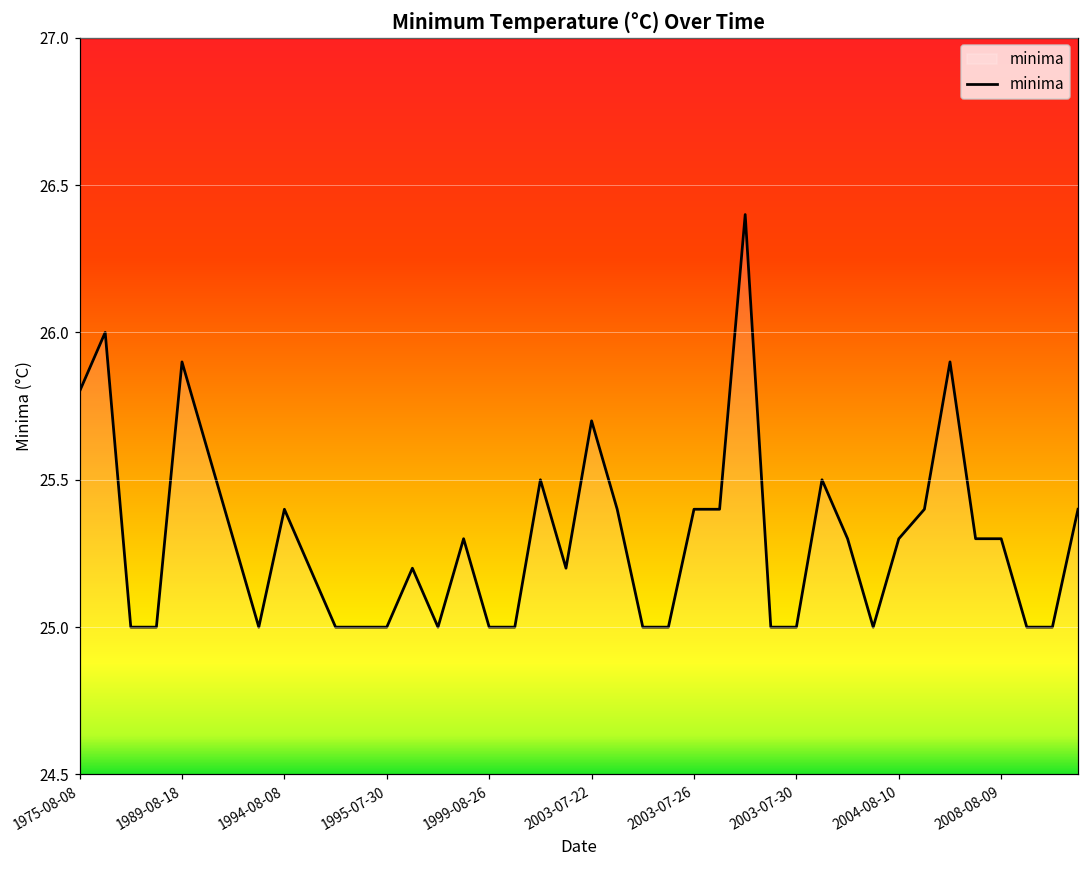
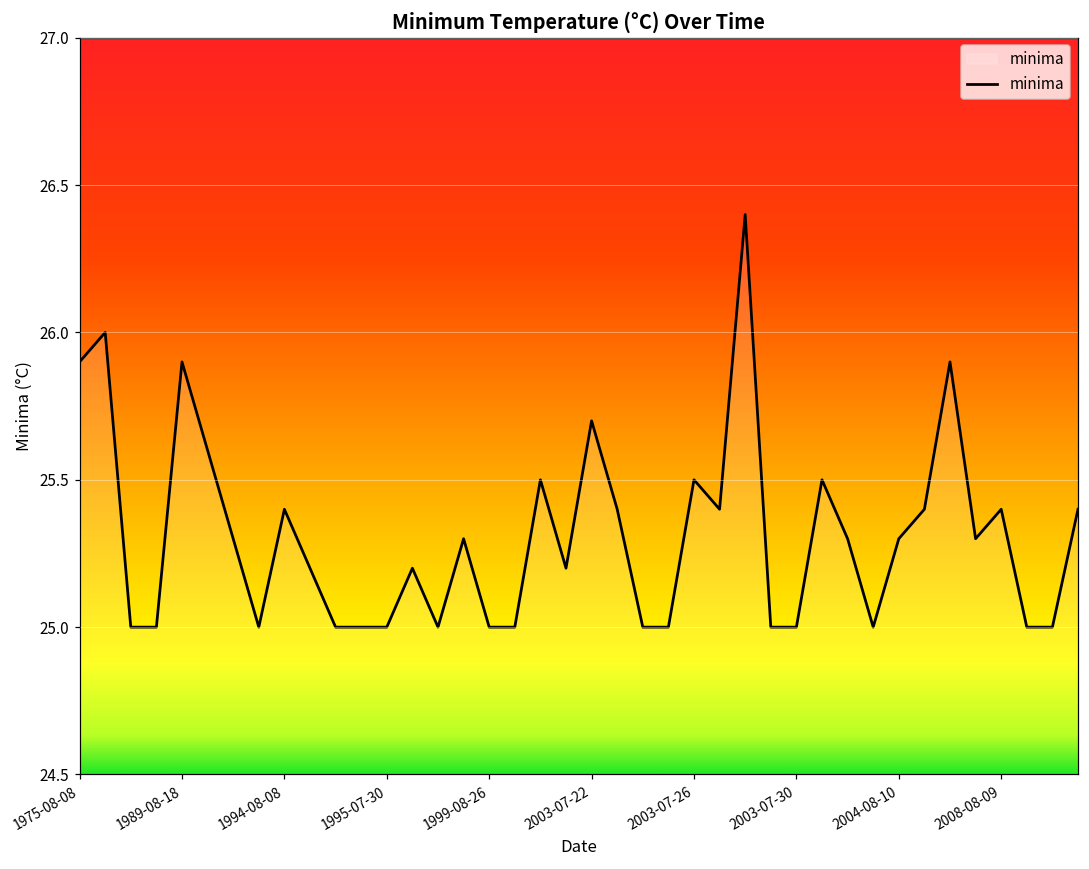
  {
-   "1975-08-08": 25.8,
+   "1975-08-08": 25.9,
    "1989-08-18": 25.9,
    "1994-08-08": 25.4,
    "1995-07-30": 25.0,
    "1999-08-26": 25.0,
    "2003-07-22": 25.7,
-   "2003-07-26": 25.4,
+   "2003-07-26": 25.5,
    "2003-07-30": 25.0,
    "2004-08-10": 25.3,
-   "2008-08-09": 25.3
+   "2008-08-09": 25.4
  }
